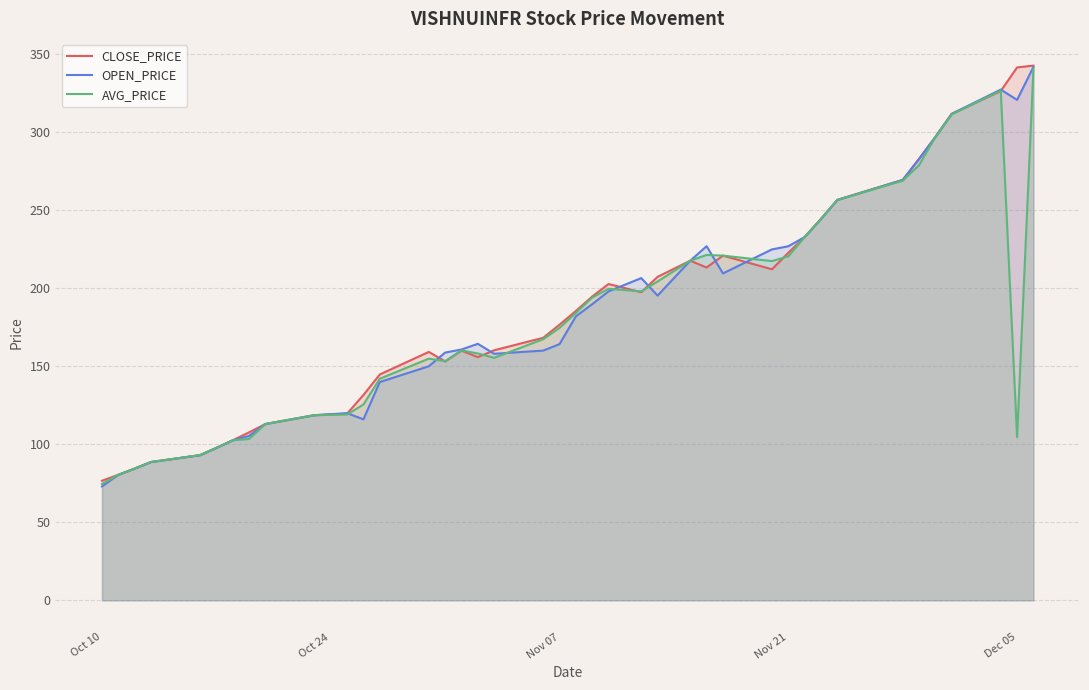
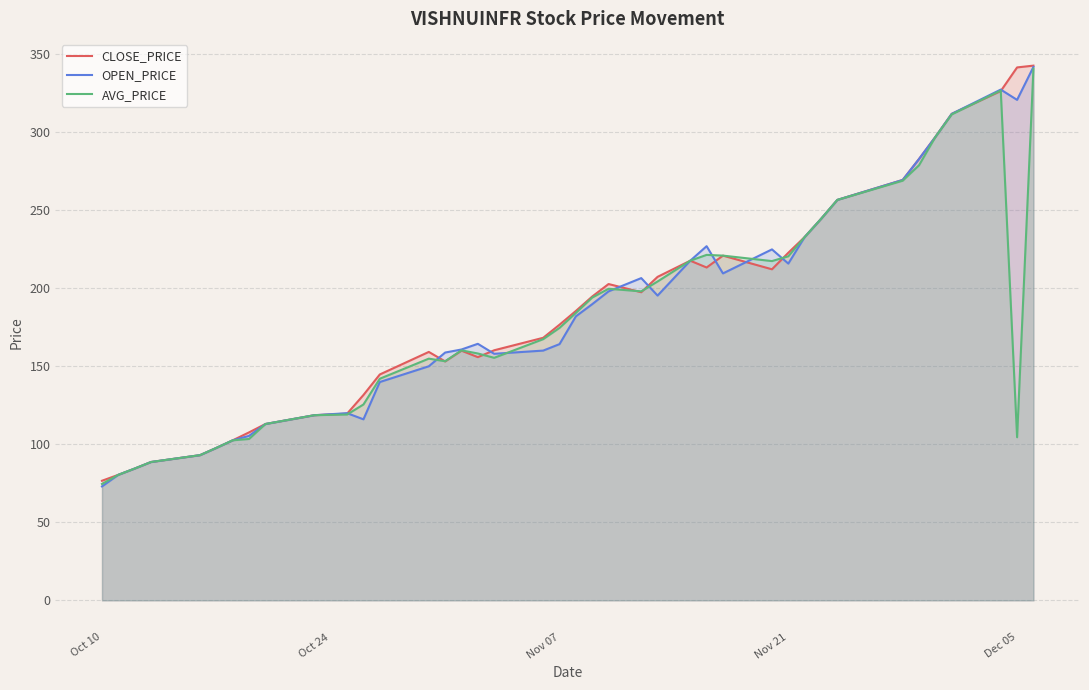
  {
    "CLOSE_PRICE": {
      "Oct 10": 77,
      "Nov 07": 177,
      "Nov 21": 223,
      "Dec 05": 342
    },
    "OPEN_PRICE": {
      "Nov 07": 164,
-     "Nov 21": 227,
+     "Nov 21": 216,
      "Dec 05": 321
    },
    "AVG_PRICE": {
      "Nov 07": 175,
      "Nov 21": 220,
      "Dec 05": 105
    }
  }
